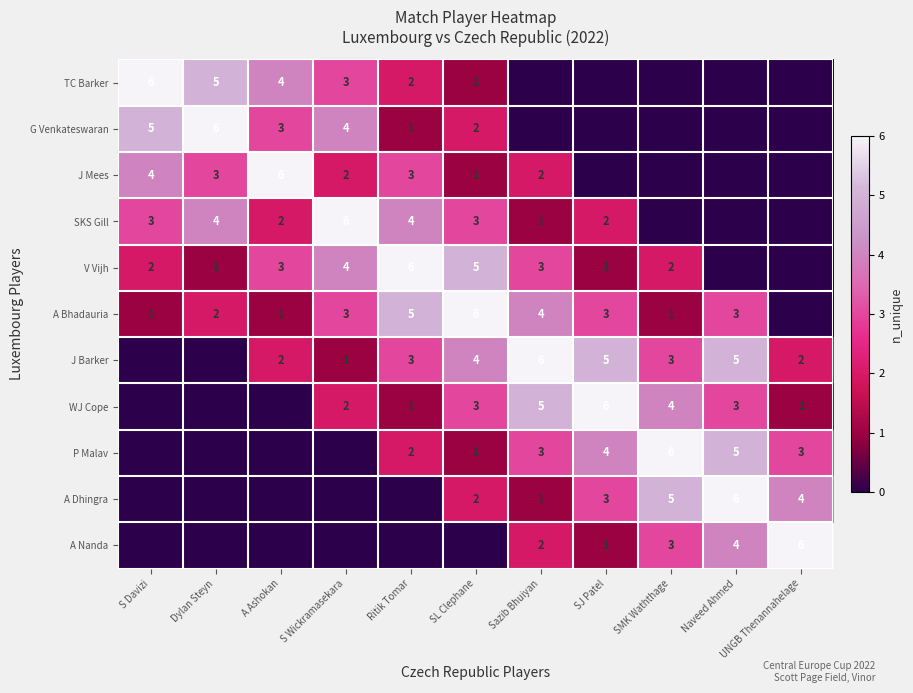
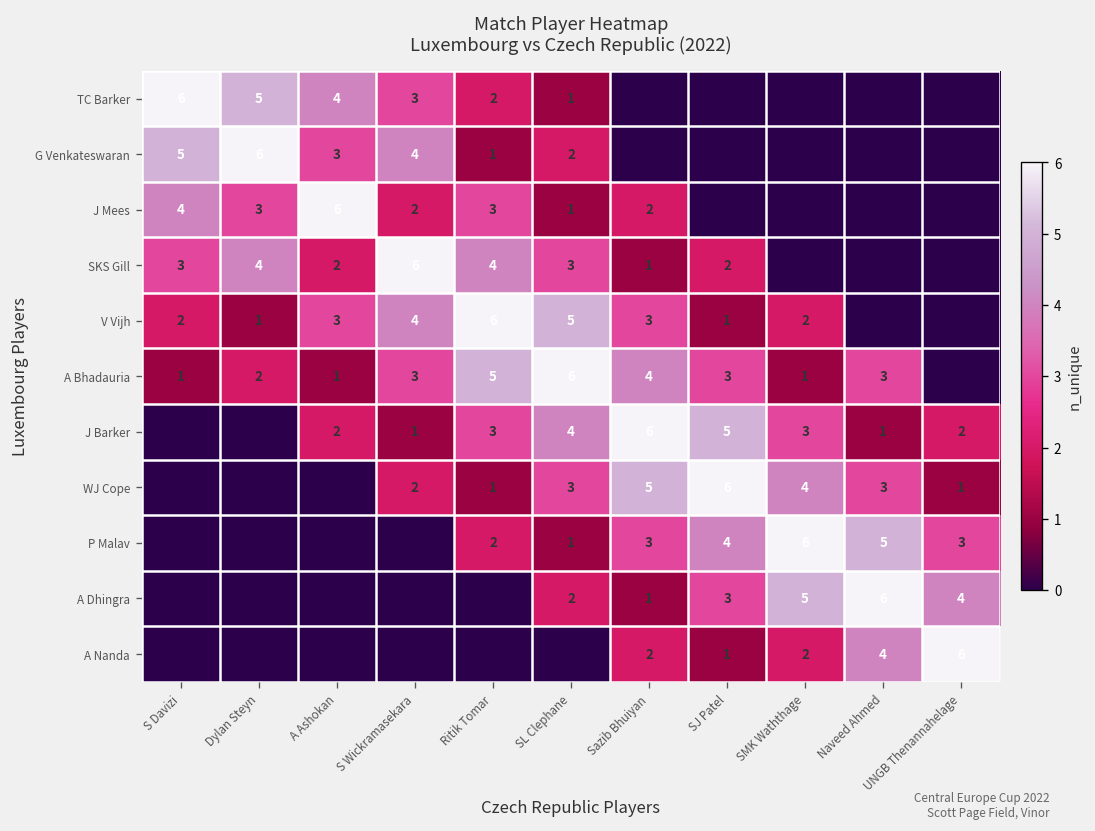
  {
    "TC Barker": {
      "Dylan Steyn": 5,
      "A Ashokan": 4,
      "S Wickramasekara": 3,
      "Ritik Tomar": 2,
      "SL Clephane": 1
    },
    "G Venkateswaran": {
      "S Davizi": 5,
      "A Ashokan": 3,
      "S Wickramasekara": 4,
      "Ritik Tomar": 1,
      "SL Clephane": 2
    },
    "J Mees": {
      "S Davizi": 4,
      "Dylan Steyn": 3,
      "S Wickramasekara": 2,
      "Ritik Tomar": 3,
      "SL Clephane": 1,
      "Sazib Bhuiyan": 2
    },
    "SKS Gill": {
      "S Davizi": 3,
      "Dylan Steyn": 4,
      "A Ashokan": 2,
      "Ritik Tomar": 4,
      "SL Clephane": 3,
      "Sazib Bhuiyan": 1,
      "SJ Patel": 2
    },
    "V Vijh": {
      "S Davizi": 2,
      "Dylan Steyn": 1,
      "A Ashokan": 3,
      "S Wickramasekara": 4,
      "SL Clephane": 5,
      "Sazib Bhuiyan": 3,
      "SJ Patel": 1,
      "SMK Waththage": 2
    },
    "A Bhadauria": {
      "S Davizi": 1,
      "Dylan Steyn": 2,
      "A Ashokan": 1,
      "S Wickramasekara": 3,
      "Ritik Tomar": 5,
      "Sazib Bhuiyan": 4,
      "SJ Patel": 3,
      "SMK Waththage": 1,
      "Naveed Ahmed": 3
    },
    "J Barker": {
      "A Ashokan": 2,
      "S Wickramasekara": 1,
      "Ritik Tomar": 3,
      "SL Clephane": 4,
      "SJ Patel": 5,
      "SMK Waththage": 3,
-     "Naveed Ahmed": 5,
+     "Naveed Ahmed": 1,
      "UNGB Thenannahelage": 2
    },
    "WJ Cope": {
      "S Wickramasekara": 2,
      "Ritik Tomar": 1,
      "SL Clephane": 3,
      "Sazib Bhuiyan": 5,
      "SMK Waththage": 4,
      "Naveed Ahmed": 3,
      "UNGB Thenannahelage": 1
    },
    "P Malav": {
      "Ritik Tomar": 2,
      "SL Clephane": 1,
      "Sazib Bhuiyan": 3,
      "SJ Patel": 4,
      "Naveed Ahmed": 5,
      "UNGB Thenannahelage": 3
    },
    "A Dhingra": {
      "SL Clephane": 2,
      "Sazib Bhuiyan": 1,
      "SJ Patel": 3,
      "SMK Waththage": 5,
      "UNGB Thenannahelage": 4
    },
    "A Nanda": {
      "Sazib Bhuiyan": 2,
      "SJ Patel": 1,
-     "SMK Waththage": 3,
+     "SMK Waththage": 2,
      "Naveed Ahmed": 4
    }
  }
